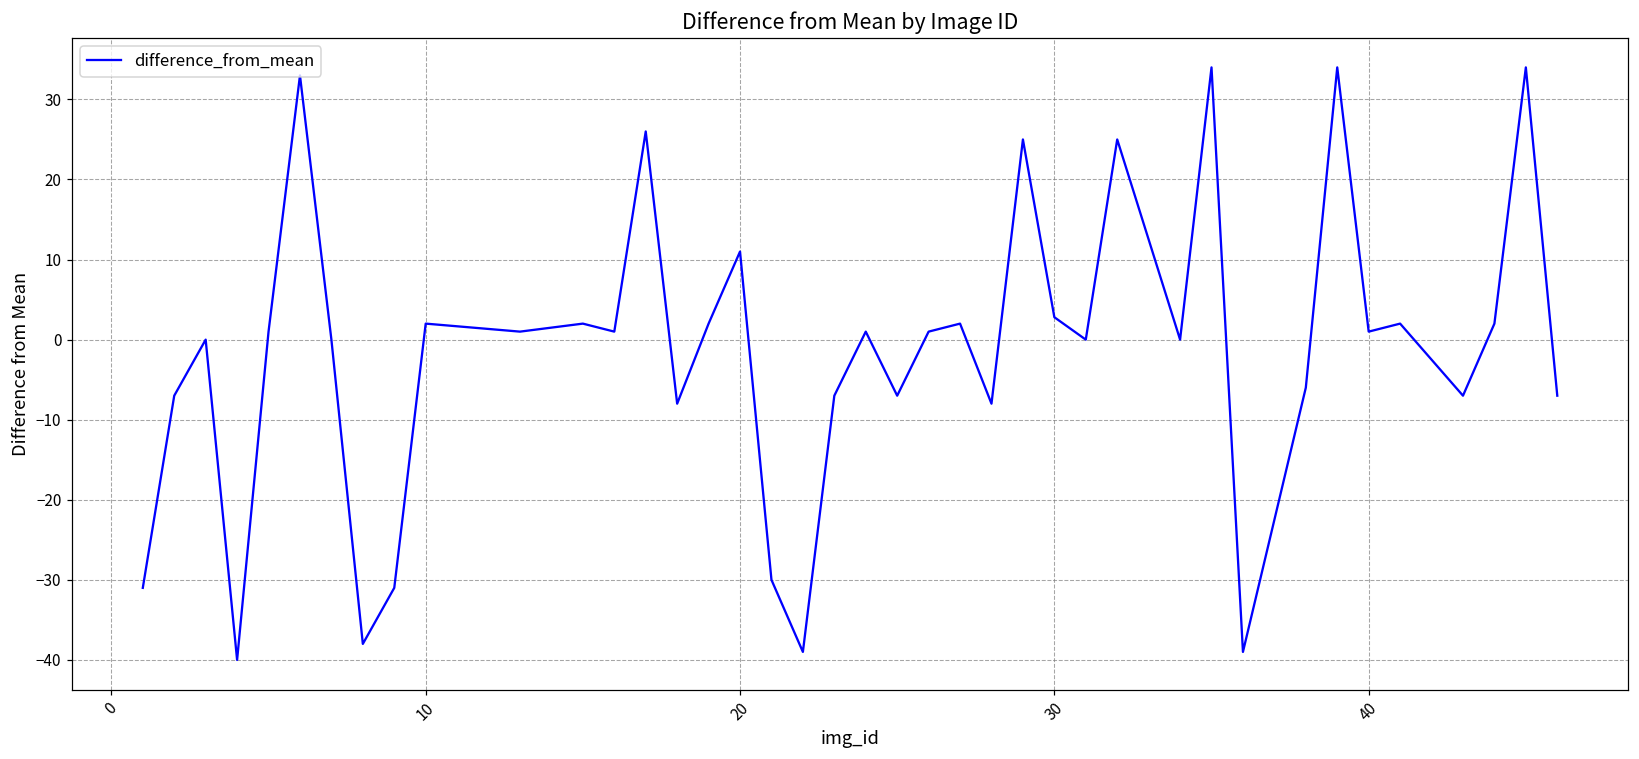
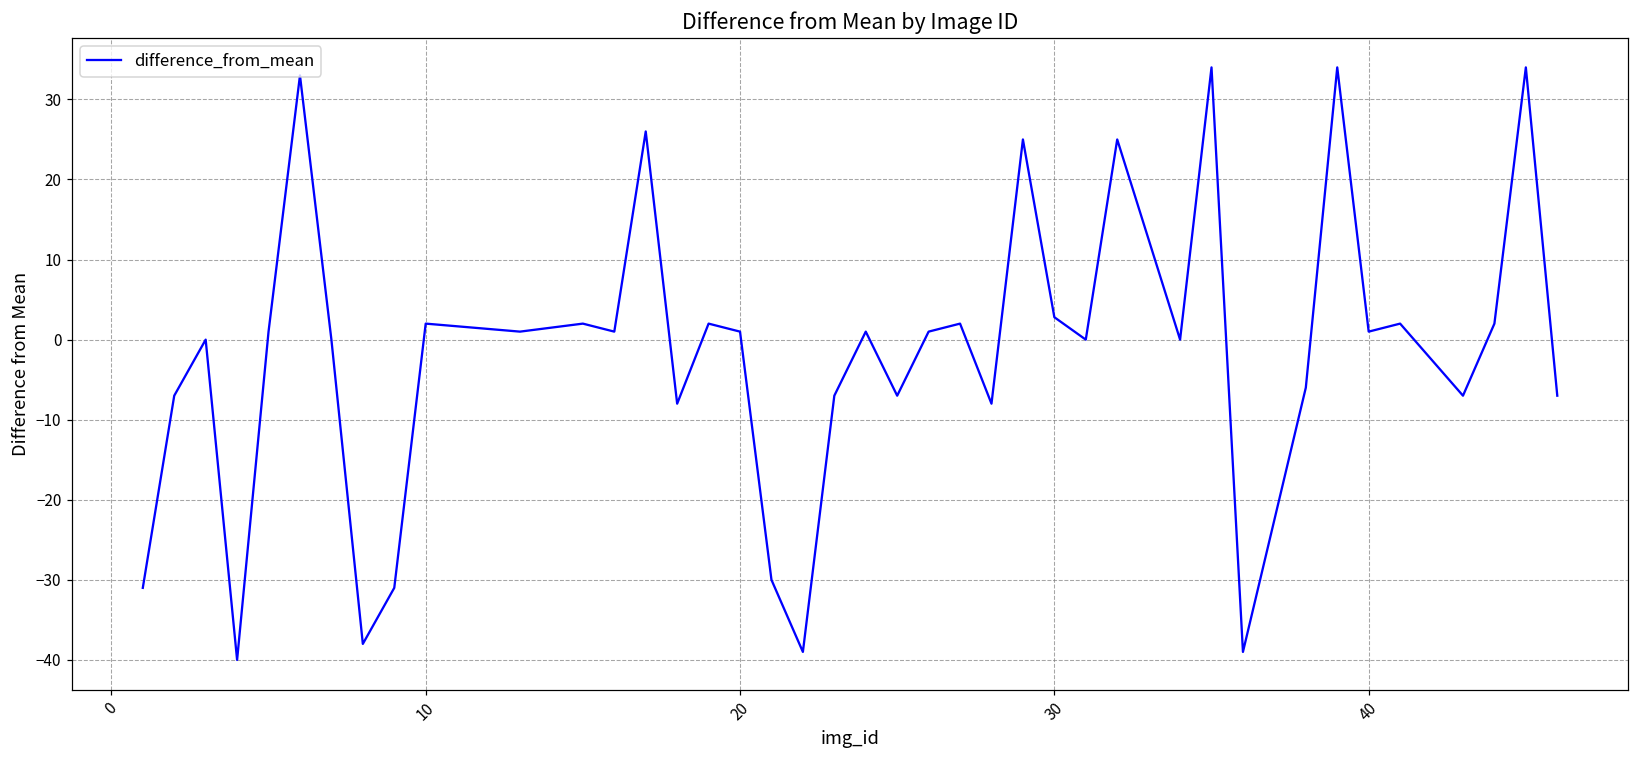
  {
    "10": 2,
-   "20": 11,
+   "20": 1,
    "30": 3,
    "40": 1
  }
